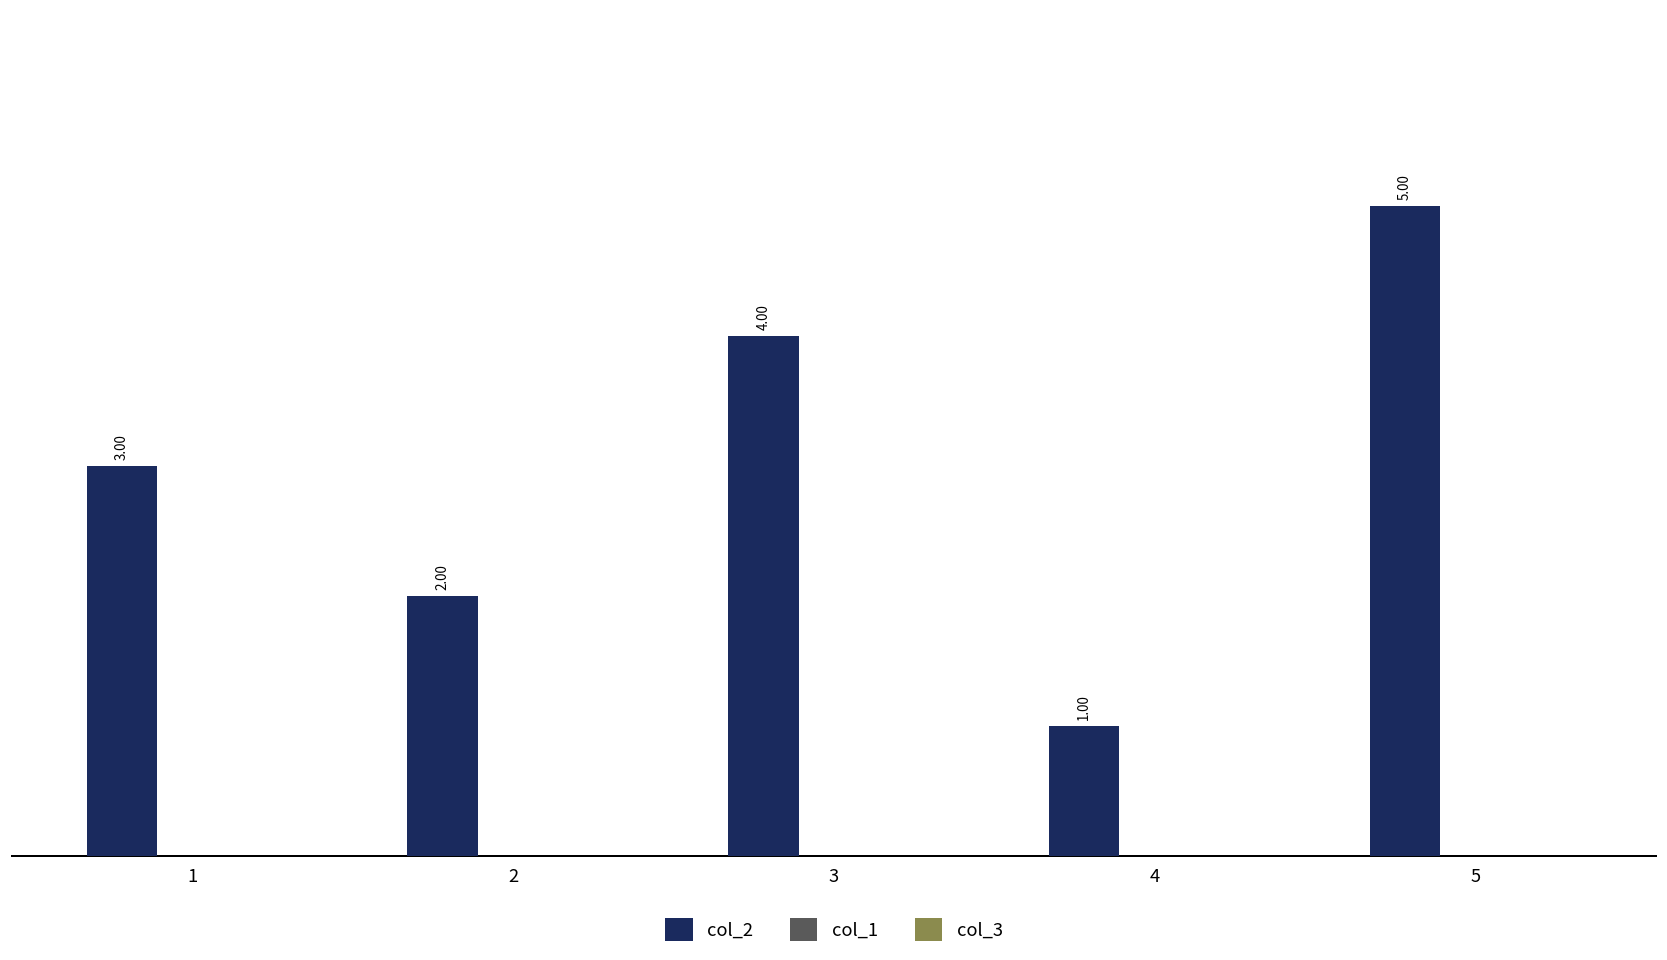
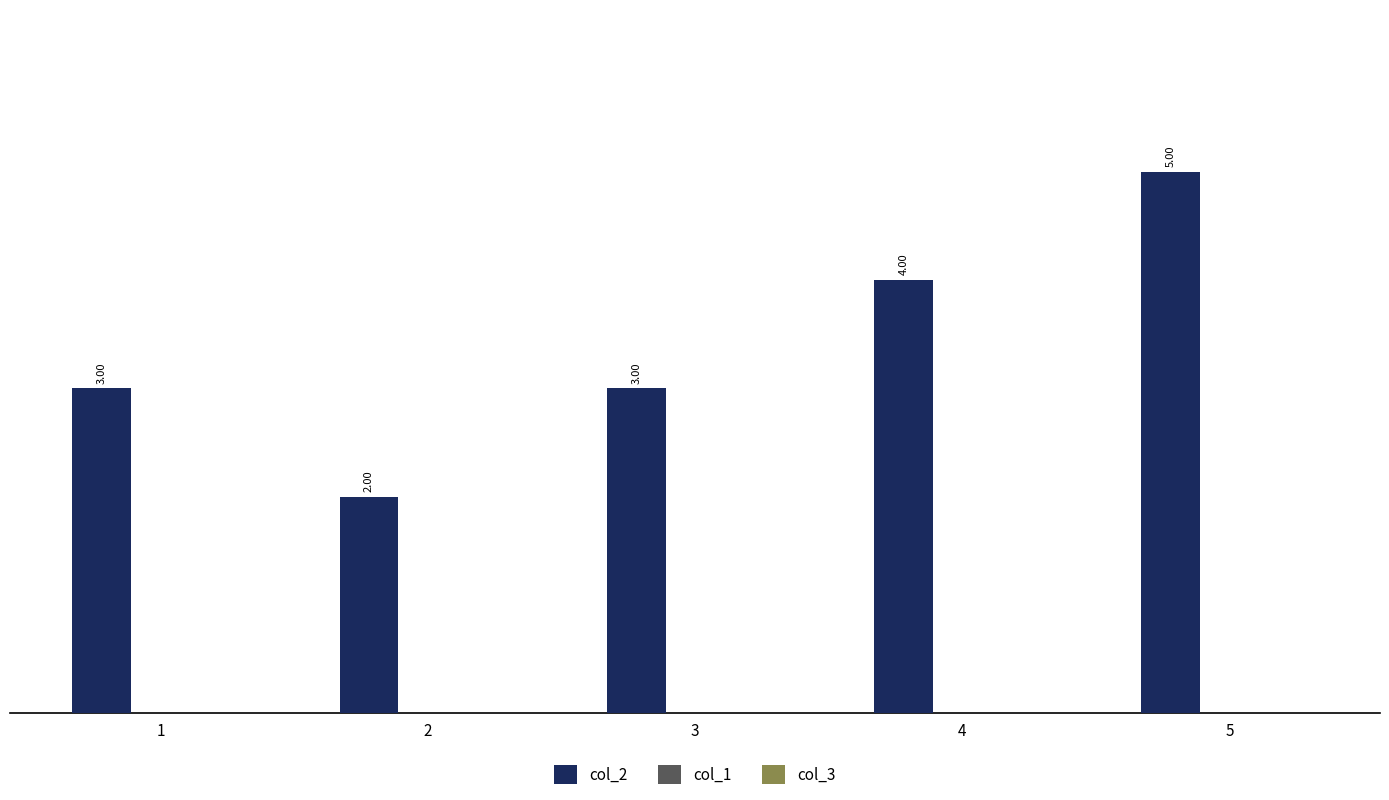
  {
    "col_2": {
      "1": 3.00,
      "2": 2.00,
-     "3": 4.00,
-     "4": 1.00,
+     "3": 3.00,
+     "4": 4.00,
      "5": 5.00
    }
  }
